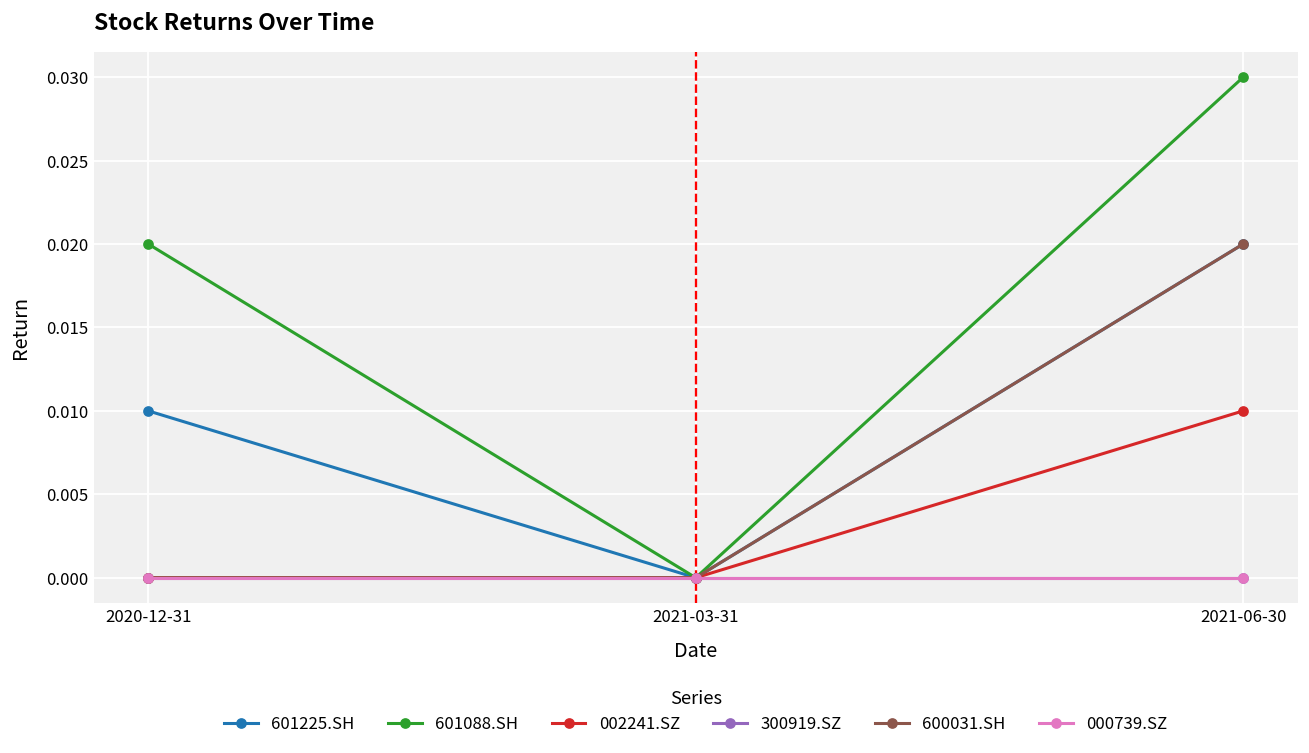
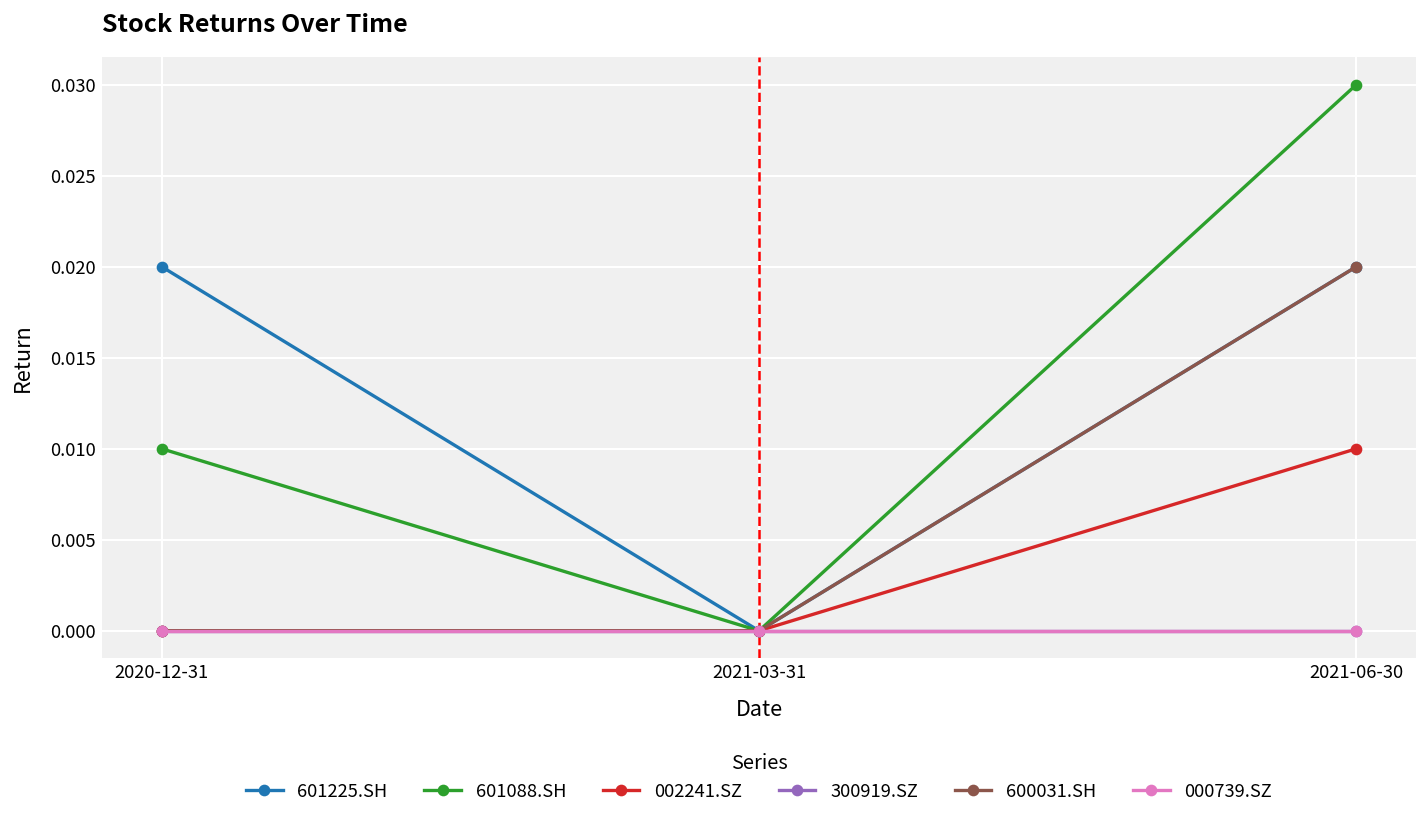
  {
    "601225.SH": {
-     "2020-12-31": 0.01
+     "2020-12-31": 0.02
    },
    "601088.SH": {
-     "2020-12-31": 0.02,
+     "2020-12-31": 0.01,
      "2021-06-30": 0.03
    },
    "002241.SZ": {
      "2021-06-30": 0.01
    },
    "000739.SZ": {
      "2021-06-30": 0.00
    }
  }
